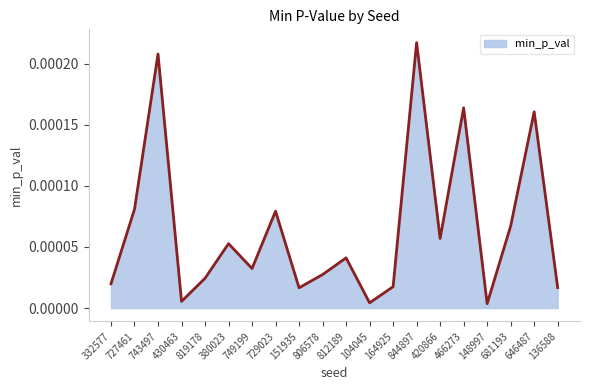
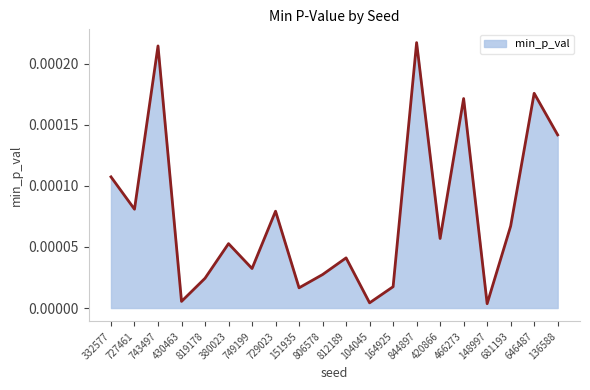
  {
-   "332577": 0.000020,
+   "332577": 0.000107,
    "727461": 0.000081,
-   "743497": 0.000208,
+   "743497": 0.000215,
    "430463": 0.000005,
    "819178": 0.000024,
    "380023": 0.000053,
    "749199": 0.000032,
    "729023": 0.000079,
    "151935": 0.000017,
    "806578": 0.000027,
    "812189": 0.000041,
    "104045": 0.000004,
    "164925": 0.000017,
    "844897": 0.000217,
    "420866": 0.000057,
-   "466273": 0.000164,
+   "466273": 0.000172,
    "148997": 0.000004,
    "681193": 0.000067,
-   "646487": 0.000161,
-   "136588": 0.000017
+   "646487": 0.000176,
+   "136588": 0.000142
  }
